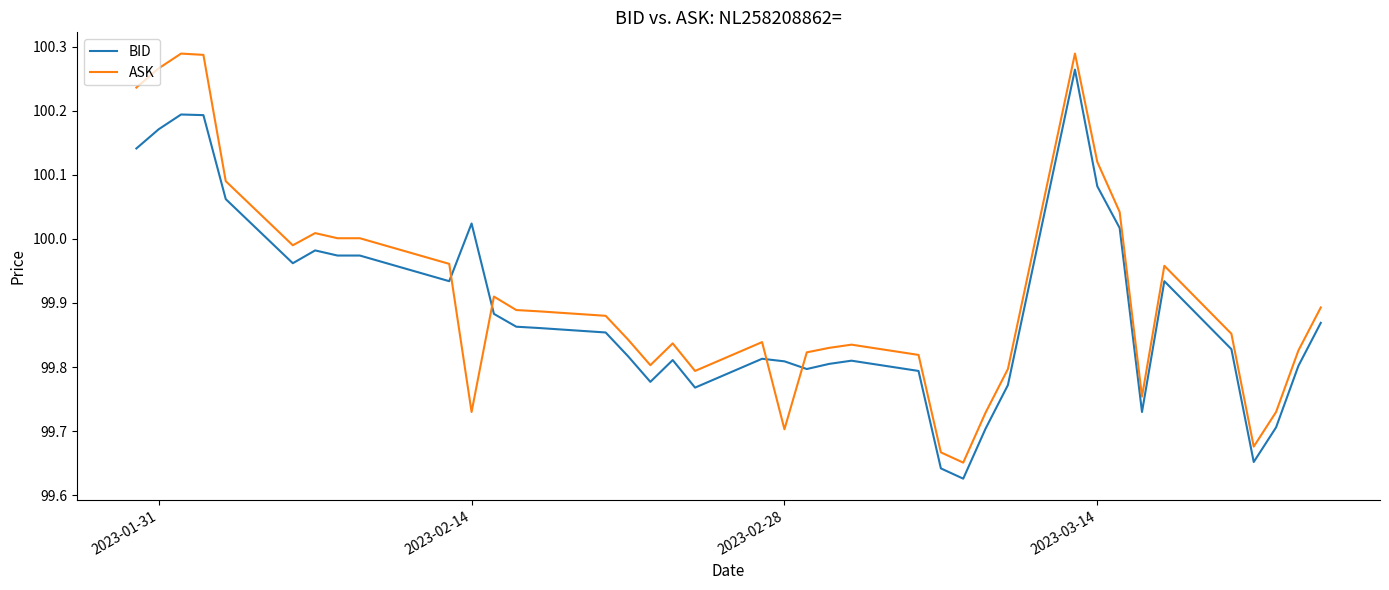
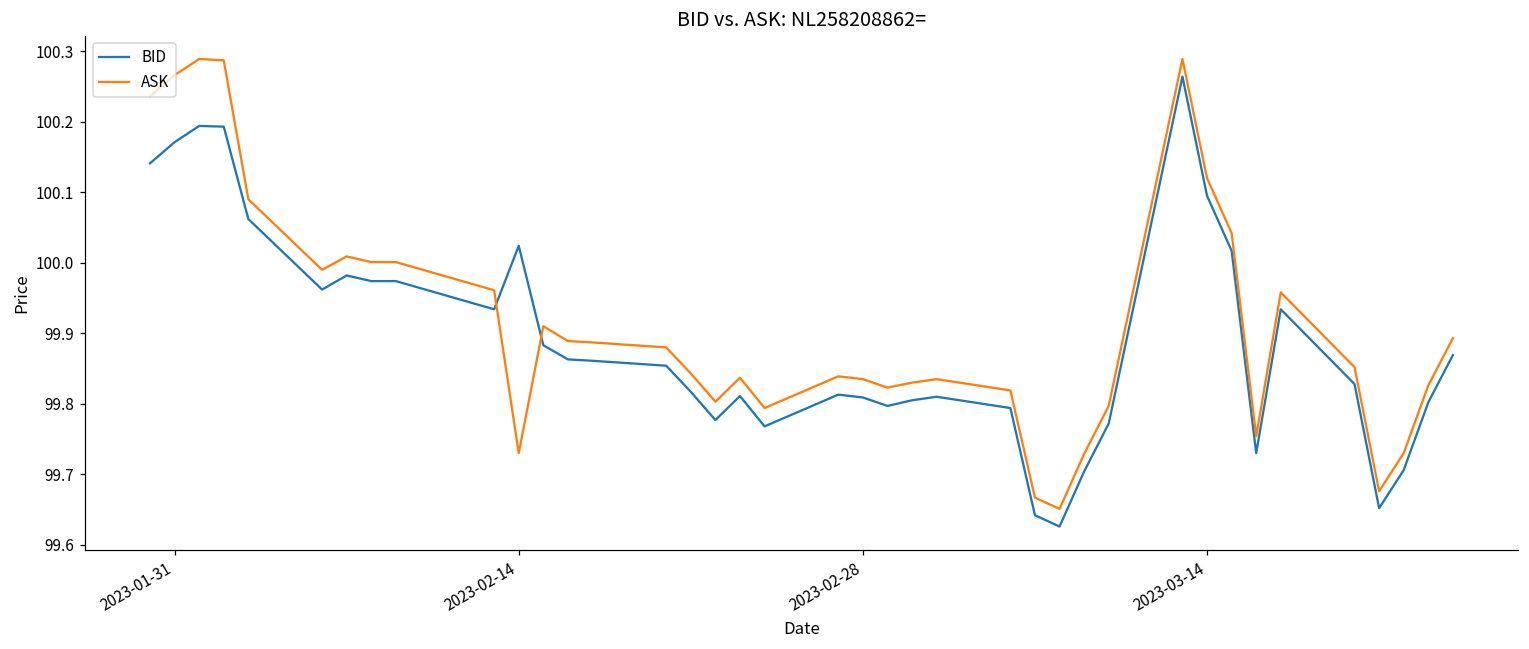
  {
    "BID": {
      "2023-01-31": 100.17,
      "2023-02-14": 100.02,
      "2023-02-28": 99.81,
-     "2023-03-14": 100.08
+     "2023-03-14": 100.10
    },
    "ASK": {
      "2023-02-14": 99.73,
-     "2023-02-28": 99.70,
+     "2023-02-28": 99.84,
      "2023-03-14": 100.12
    }
  }
